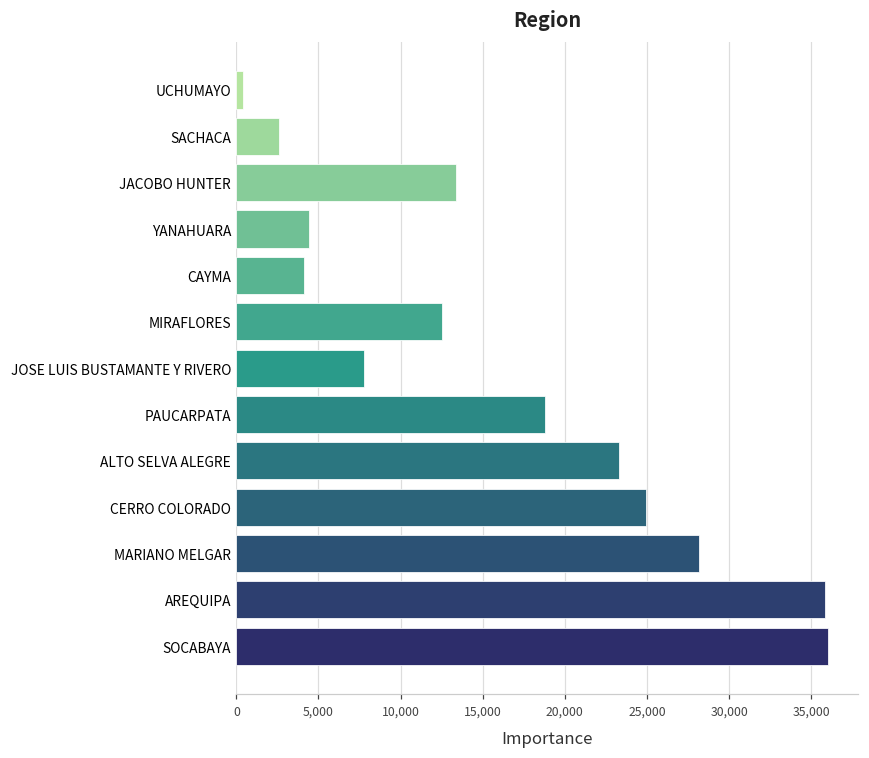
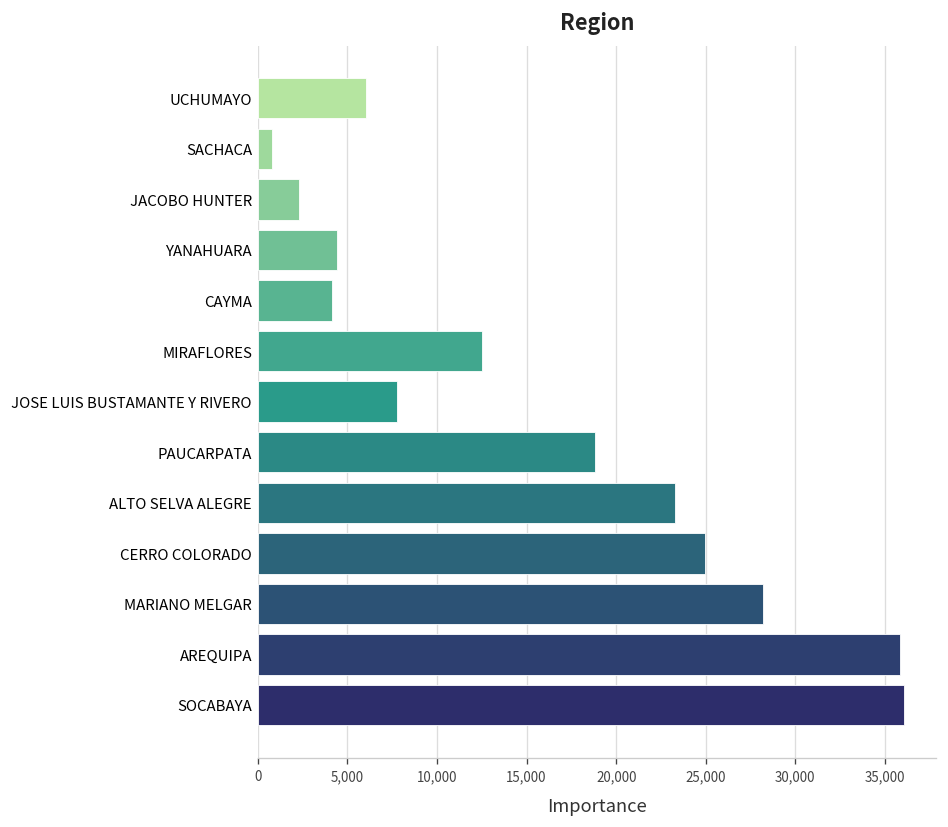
  {
-   "UCHUMAYO": "400",
-   "SACHACA": "2,600",
-   "JACOBO HUNTER": "13,400",
+   "UCHUMAYO": "6,000",
+   "SACHACA": "800",
+   "JACOBO HUNTER": "2,300",
    "YANAHUARA": "4,400",
    "CAYMA": "4,100",
    "MIRAFLORES": "12,500",
    "JOSE LUIS BUSTAMANTE Y RIVERO": "7,800",
    "PAUCARPATA": "18,800",
    "ALTO SELVA ALEGRE": "23,300",
    "CERRO COLORADO": "25,000",
    "MARIANO MELGAR": "28,200",
    "AREQUIPA": "35,900",
    "SOCABAYA": "36,000"
  }
